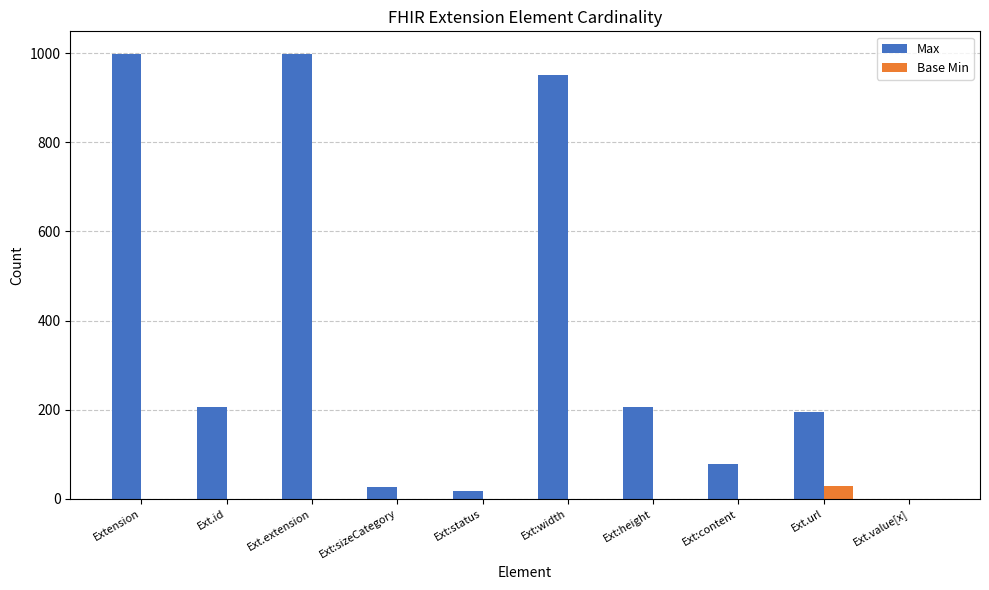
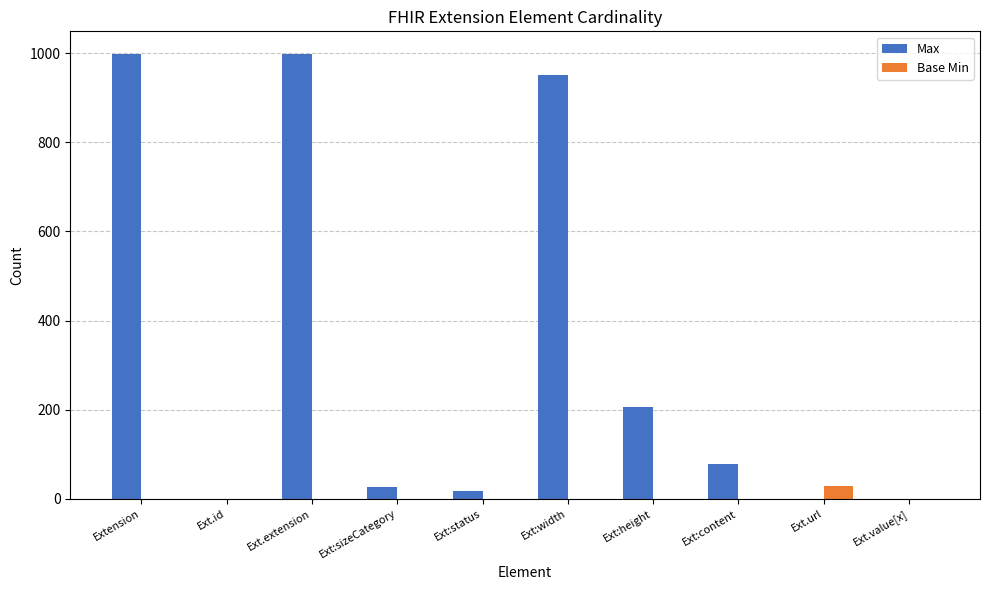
  {
    "Max": {
      "Extension": 1000,
-     "Ext.id": 210,
+     "Ext.id": 0,
      "Ext.extension": 1000,
      "Ext:sizeCategory": 30,
      "Ext:status": 20,
      "Ext:width": 950,
      "Ext:height": 210,
      "Ext:content": 80,
-     "Ext.url": 200,
+     "Ext.url": 0,
      "Ext.value[x]": 0
    },
    "Base Min": {
      "Extension": 0,
      "Ext.id": 0,
      "Ext.extension": 0,
      "Ext:sizeCategory": 0,
      "Ext:status": 0,
      "Ext:width": 0,
      "Ext:height": 0,
      "Ext:content": 0,
      "Ext.url": 30,
      "Ext.value[x]": 0
    }
  }
